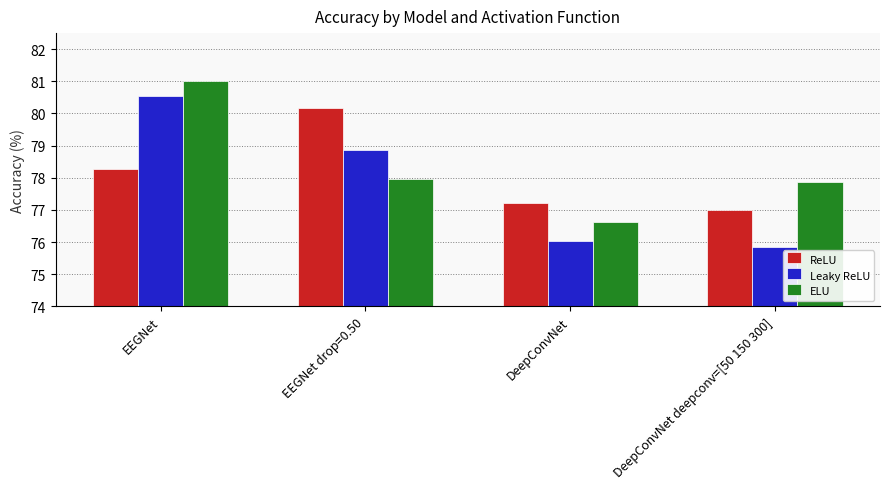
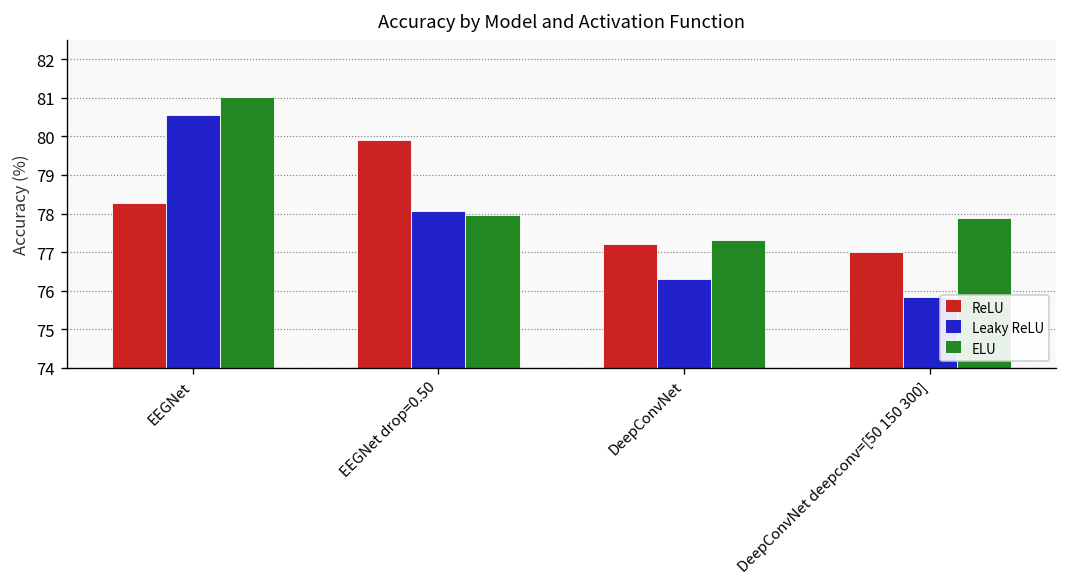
  {
    "ReLU": {
      "EEGNet": 78.3,
-     "EEGNet drop=0.50": 80.2,
+     "EEGNet drop=0.50": 79.9,
      "DeepConvNet": 77.2,
      "DeepConvNet deepconv=[50 150 300]": 77.0
    },
    "Leaky ReLU": {
      "EEGNet": 80.6,
-     "EEGNet drop=0.50": 78.9,
-     "DeepConvNet": 76.0,
+     "EEGNet drop=0.50": 78.1,
+     "DeepConvNet": 76.3,
      "DeepConvNet deepconv=[50 150 300]": 75.8
    },
    "ELU": {
      "EEGNet": 81.0,
      "EEGNet drop=0.50": 78.0,
-     "DeepConvNet": 76.6,
+     "DeepConvNet": 77.3,
      "DeepConvNet deepconv=[50 150 300]": 77.9
    }
  }
